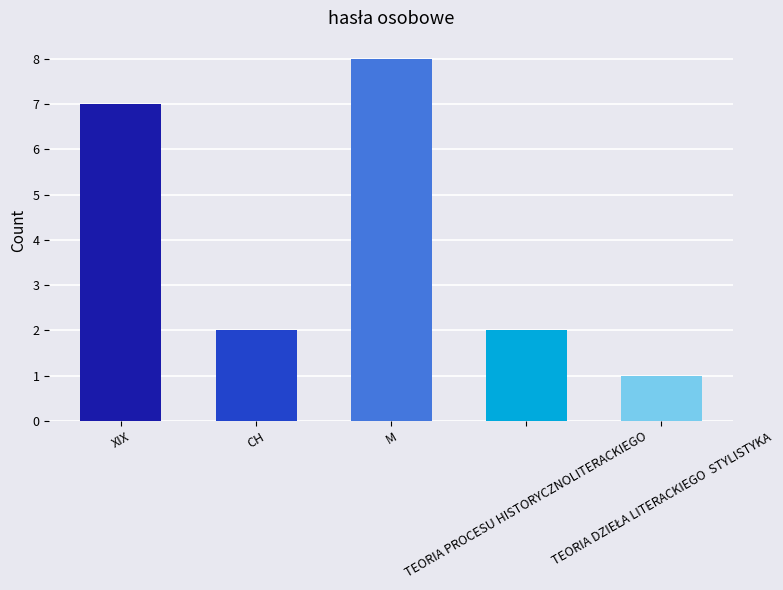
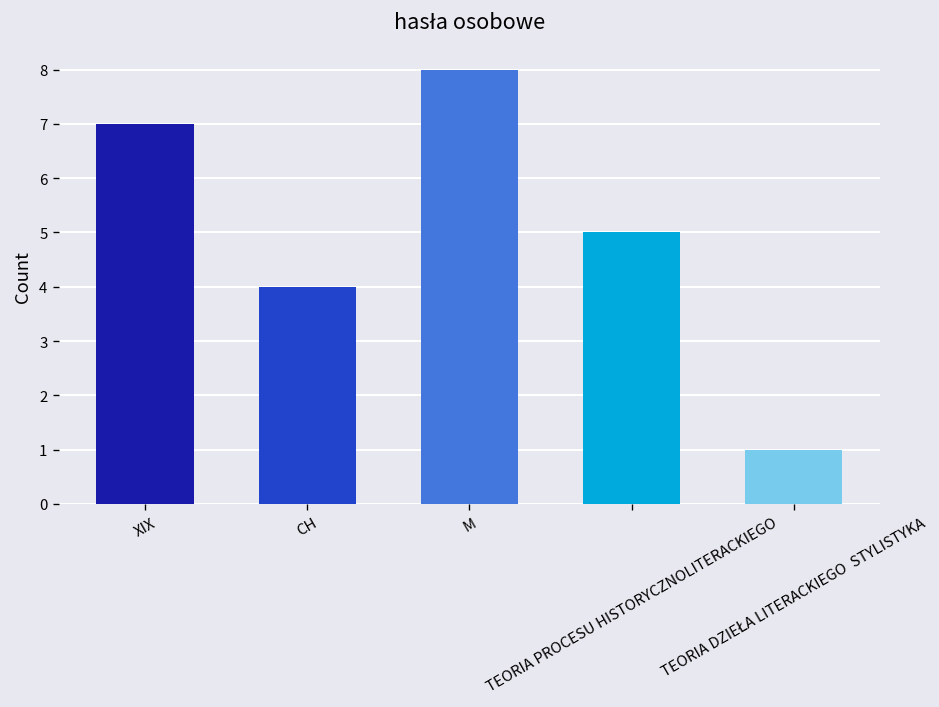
  {
    "XIX": 7,
-   "CH": 2,
+   "CH": 4,
    "M": 8,
-   "TEORIA PROCESU HISTORYCZNOLITERACKIEGO": 2,
+   "TEORIA PROCESU HISTORYCZNOLITERACKIEGO": 5,
    "TEORIA DZIEŁA LITERACKIEGO STYLISTYKA": 1
  }
